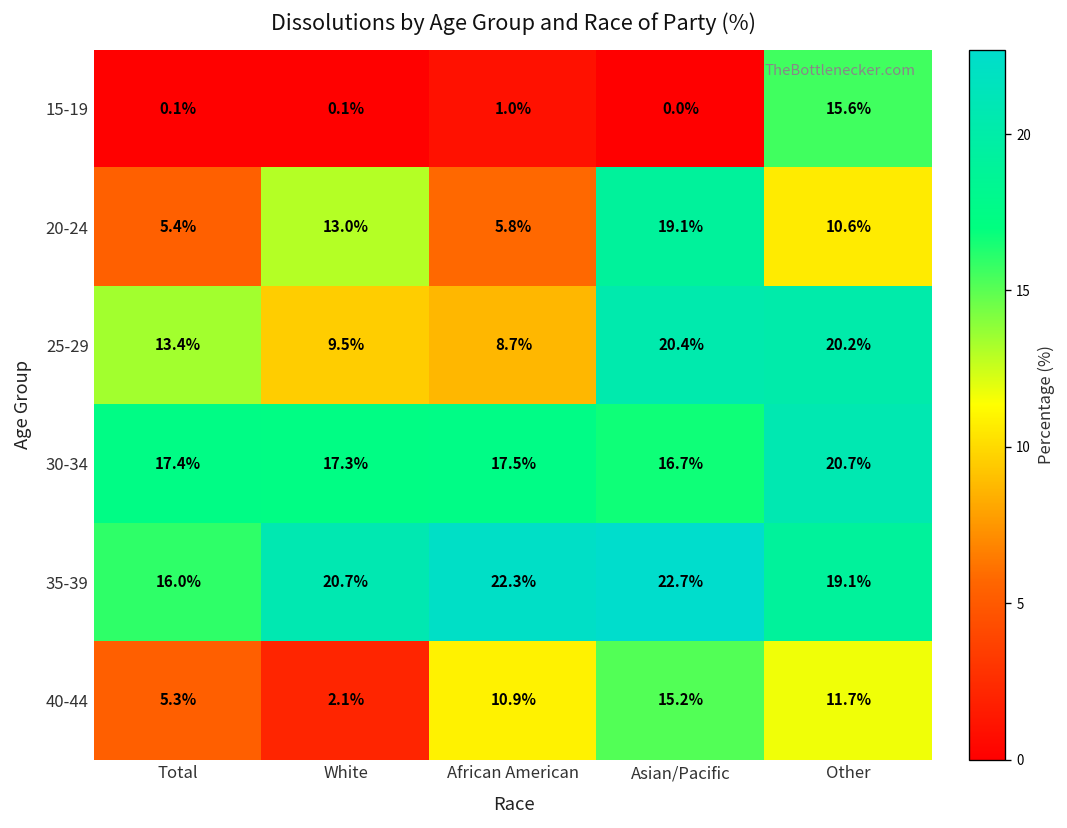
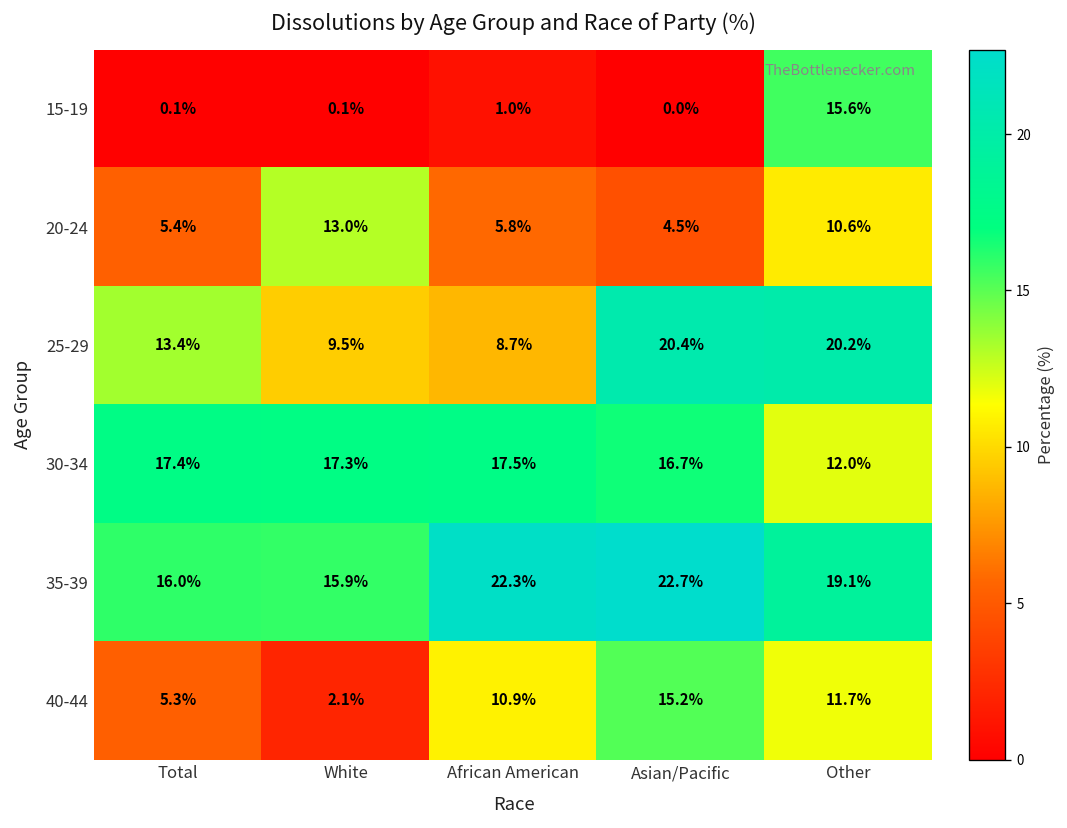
  {
    "15-19": {
      "Total": "0.1%",
      "White": "0.1%",
      "African American": "1.0%",
      "Asian/Pacific": "0.0%"
    },
    "20-24": {
      "Total": "5.4%",
      "White": "13.0%",
      "African American": "5.8%",
-     "Asian/Pacific": "19.1%",
+     "Asian/Pacific": "4.5%",
      "Other": "10.6%"
    },
    "25-29": {
      "Total": "13.4%",
      "White": "9.5%",
      "African American": "8.7%",
      "Asian/Pacific": "20.4%",
      "Other": "20.2%"
    },
    "30-34": {
      "Total": "17.4%",
      "White": "17.3%",
      "African American": "17.5%",
      "Asian/Pacific": "16.7%",
-     "Other": "20.7%"
+     "Other": "12.0%"
    },
    "35-39": {
      "Total": "16.0%",
-     "White": "20.7%",
+     "White": "15.9%",
      "African American": "22.3%",
      "Asian/Pacific": "22.7%",
      "Other": "19.1%"
    },
    "40-44": {
      "Total": "5.3%",
      "White": "2.1%",
      "African American": "10.9%",
      "Asian/Pacific": "15.2%",
      "Other": "11.7%"
    }
  }
